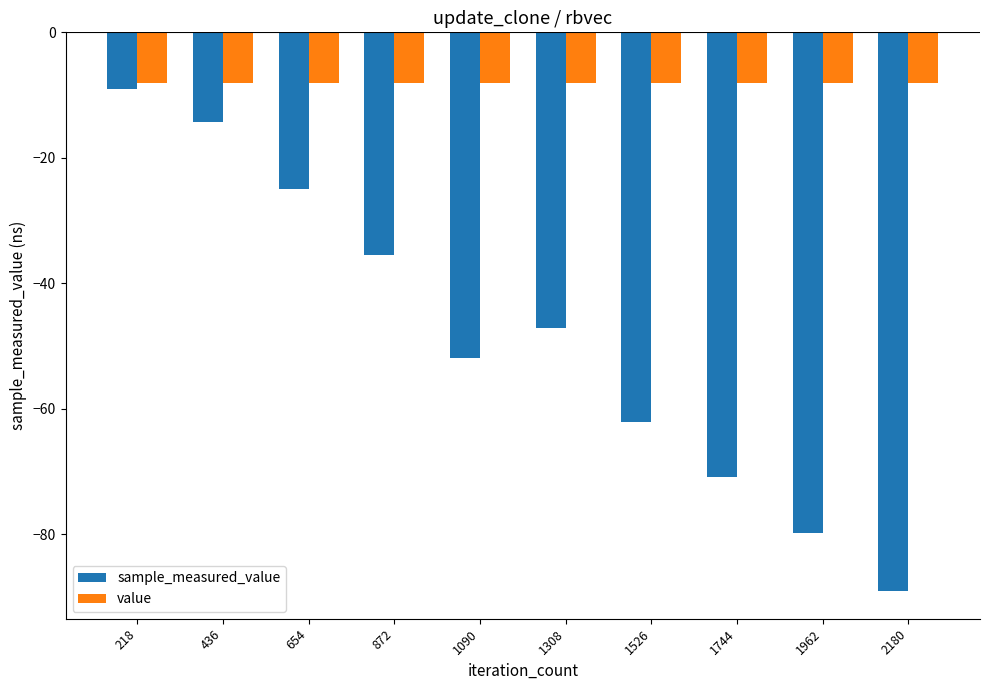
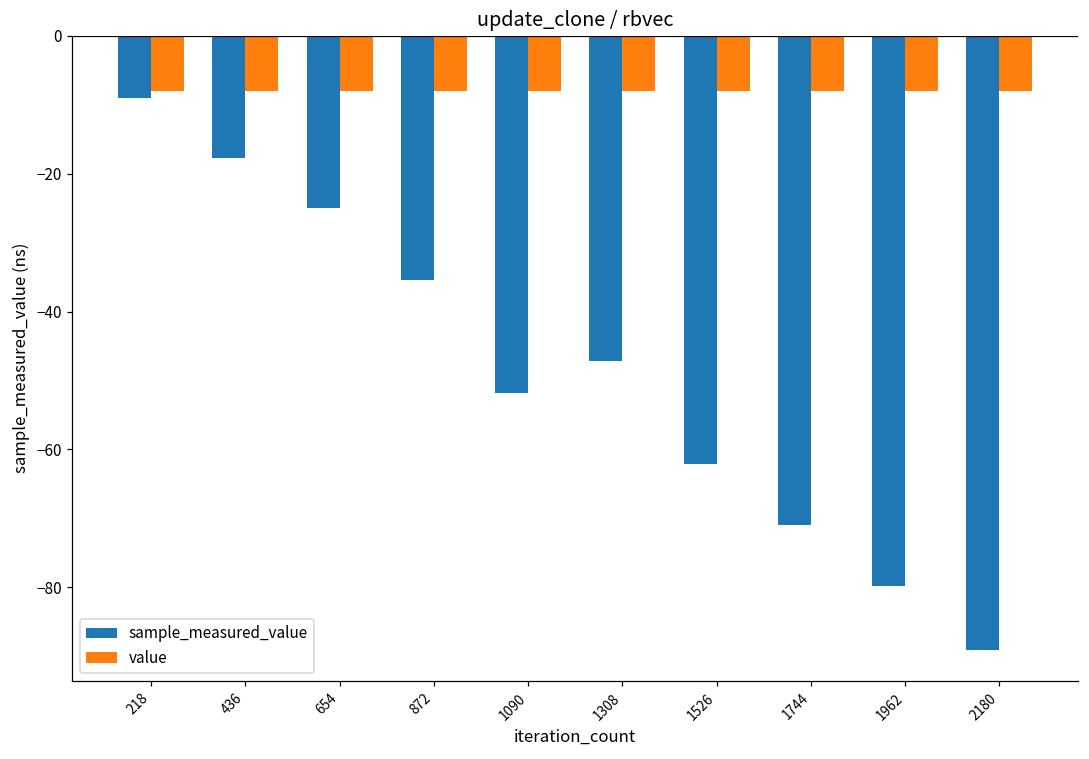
  {
    "sample_measured_value": {
      "218": -9,
-     "436": -14,
+     "436": -18,
      "654": -25,
      "872": -35,
      "1090": -52,
      "1308": -47,
      "1526": -62,
      "1744": -71,
      "1962": -80,
      "2180": -89
    },
    "value": {
      "218": -8,
      "436": -8,
      "654": -8,
      "872": -8,
      "1090": -8,
      "1308": -8,
      "1526": -8,
      "1744": -8,
      "1962": -8,
      "2180": -8
    }
  }
